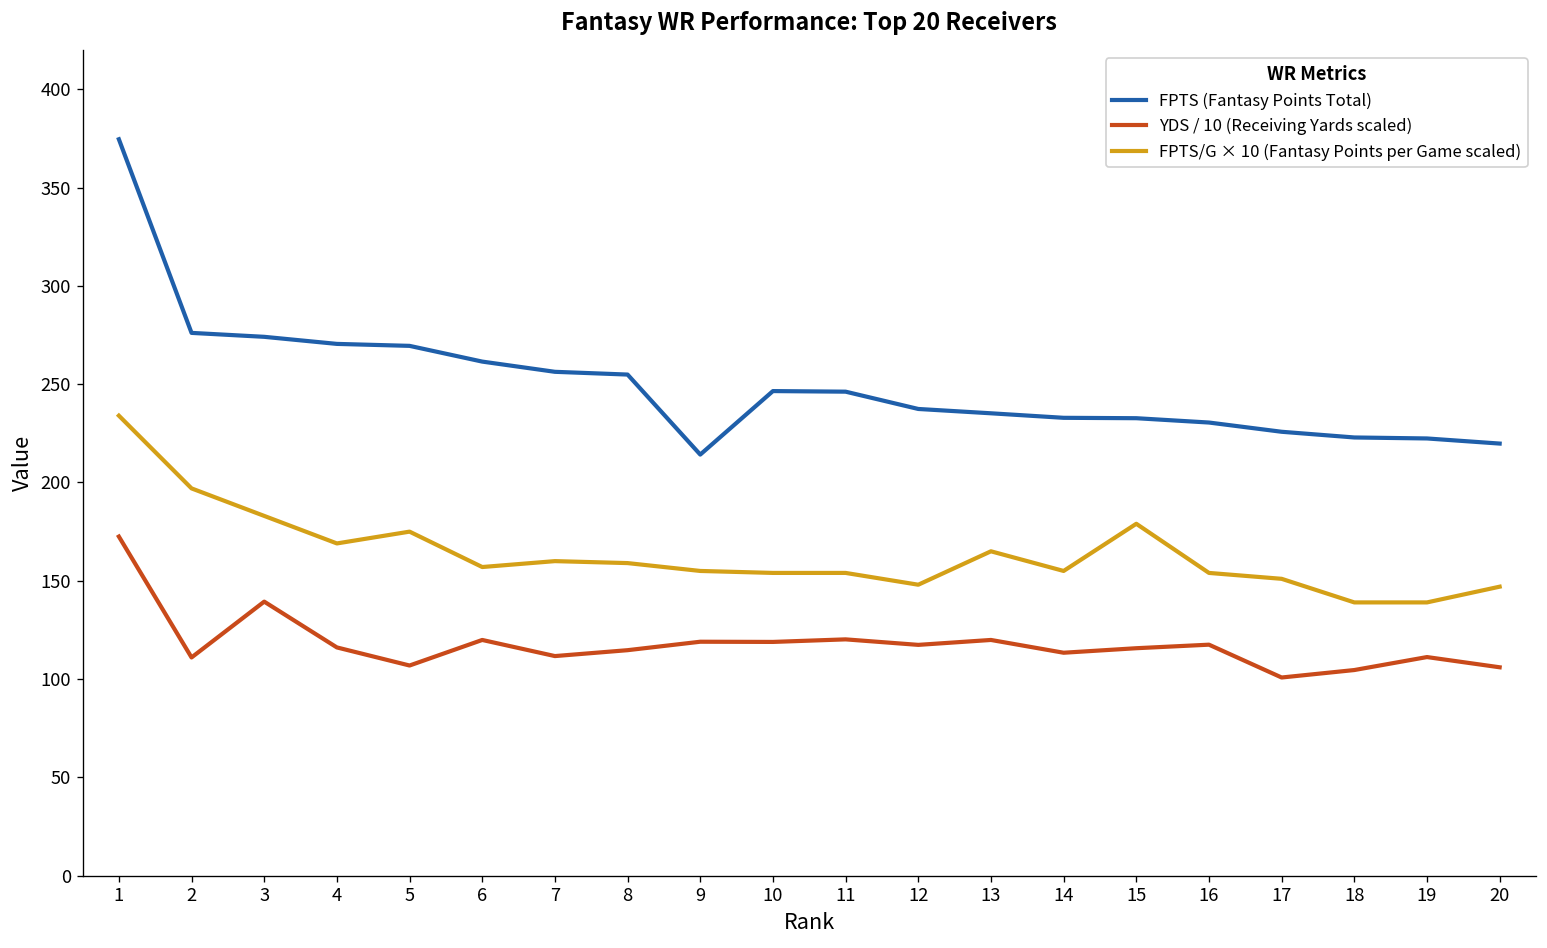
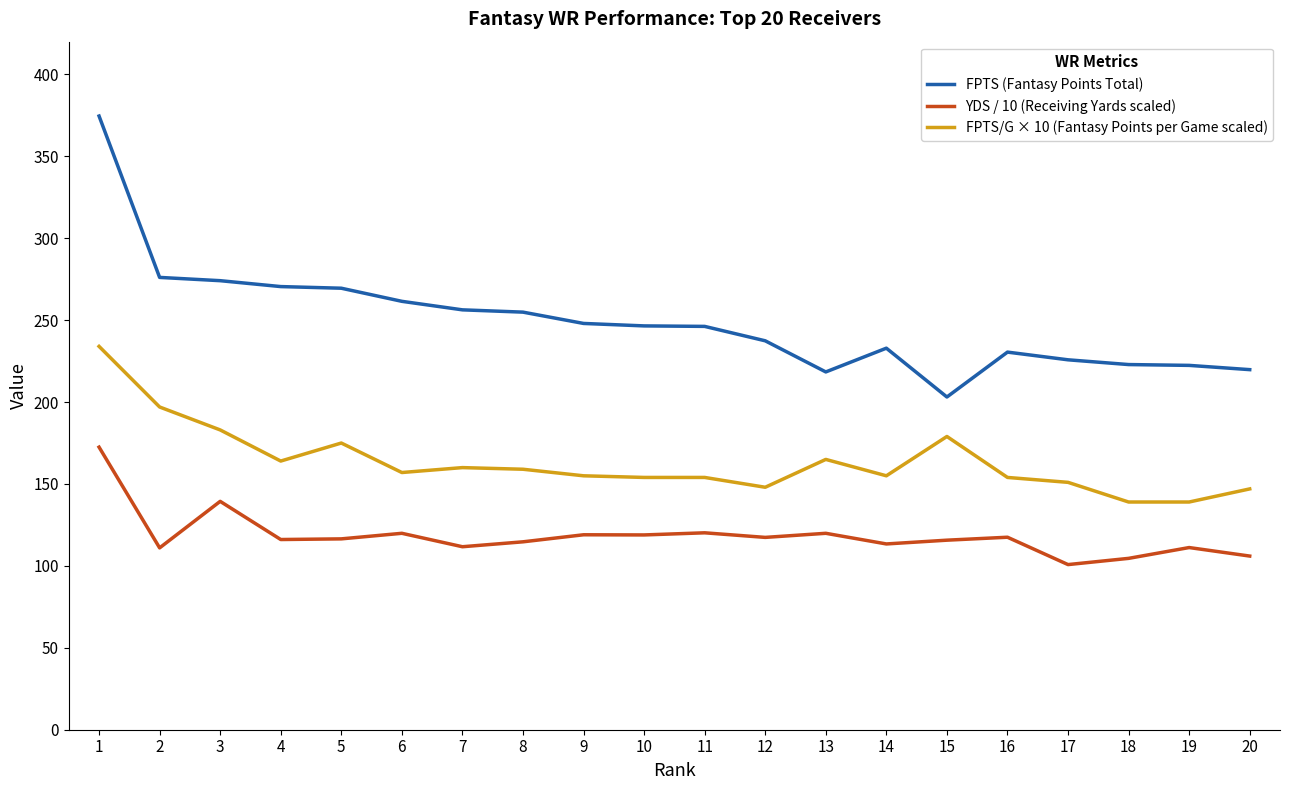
  {
    "FPTS (Fantasy Points Total)": {
      "1": 375,
      "2": 276,
      "3": 274,
      "4": 271,
      "5": 270,
      "6": 262,
      "7": 256,
      "8": 255,
-     "9": 214,
+     "9": 248,
      "10": 247,
      "11": 246,
      "12": 237,
-     "13": 235,
+     "13": 218,
      "14": 233,
-     "15": 233,
+     "15": 203,
      "16": 231,
      "17": 226,
      "18": 223,
      "19": 222,
      "20": 220
    },
    "YDS / 10 (Receiving Yards scaled)": {
      "1": 173,
      "2": 111,
      "3": 139,
      "4": 116,
-     "5": 107,
+     "5": 117,
      "6": 120,
      "7": 112,
      "8": 115,
      "9": 119,
      "10": 119,
      "11": 120,
      "12": 117,
      "13": 120,
      "14": 113,
      "15": 116,
      "16": 118,
      "17": 101,
      "18": 105,
      "19": 111,
      "20": 106
    },
    "FPTS/G × 10 (Fantasy Points per Game scaled)": {
      "1": 234,
      "2": 197,
      "3": 183,
-     "4": 169,
+     "4": 164,
      "5": 175,
      "6": 157,
      "7": 160,
      "8": 159,
      "9": 155,
      "10": 154,
      "11": 154,
      "12": 148,
      "13": 165,
      "14": 155,
      "15": 179,
      "16": 154,
      "17": 151,
      "18": 139,
      "19": 139,
      "20": 147
    }
  }
